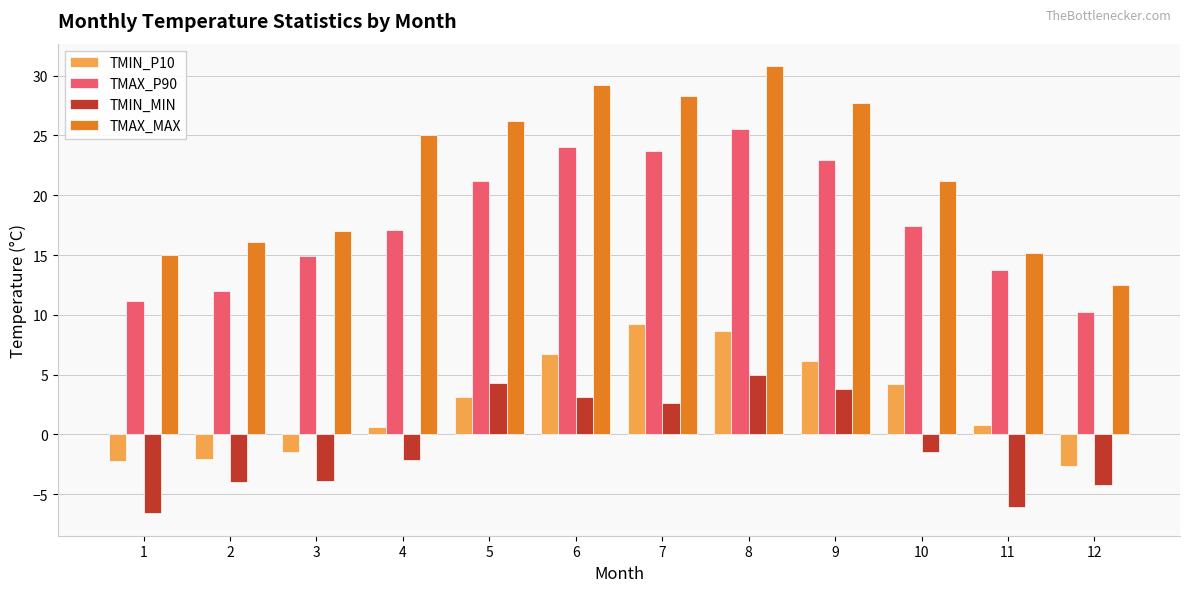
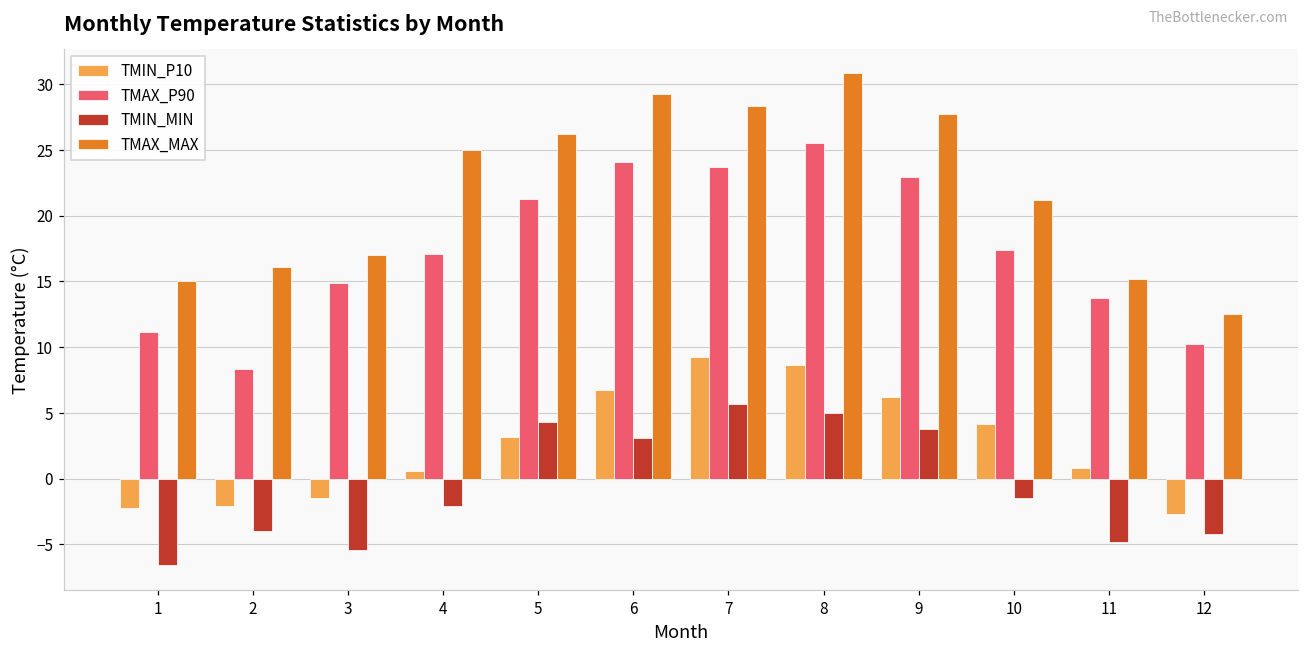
  {
    "TMAX_P90": {
      "1": 11.2,
-     "2": 12.0,
+     "2": 8.4,
      "3": 14.9,
      "4": 17.1,
      "5": 21.2,
      "6": 24.0,
      "7": 23.7,
      "8": 25.5,
      "9": 22.9,
      "10": 17.4,
      "11": 13.7,
      "12": 10.2
    },
    "TMIN_MIN": {
      "1": -6.6,
      "2": -4.0,
-     "3": -3.9,
+     "3": -5.4,
      "4": -2.1,
      "5": 4.3,
      "6": 3.1,
-     "7": 2.6,
+     "7": 5.7,
      "8": 5.0,
      "9": 3.8,
      "10": -1.5,
-     "11": -6.1,
+     "11": -4.8,
      "12": -4.2
    }
  }
